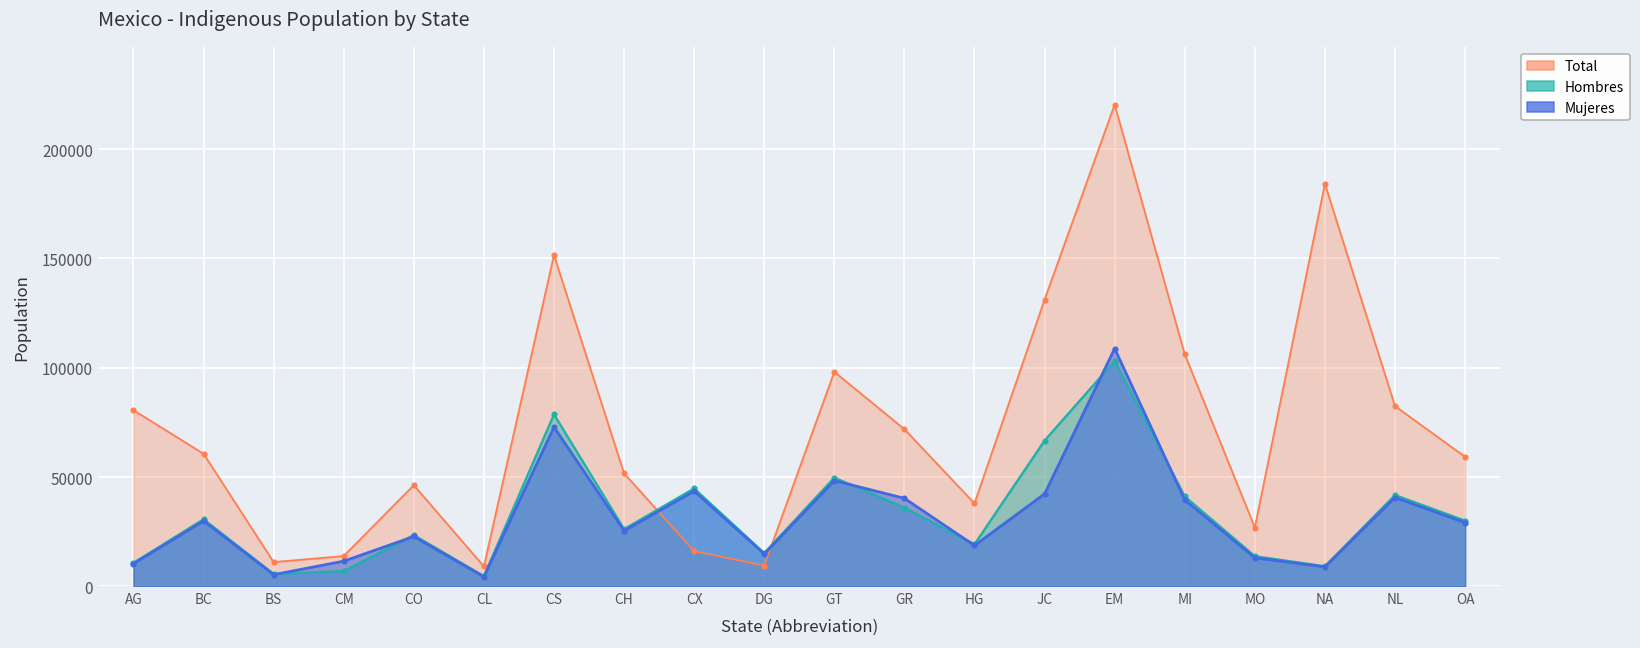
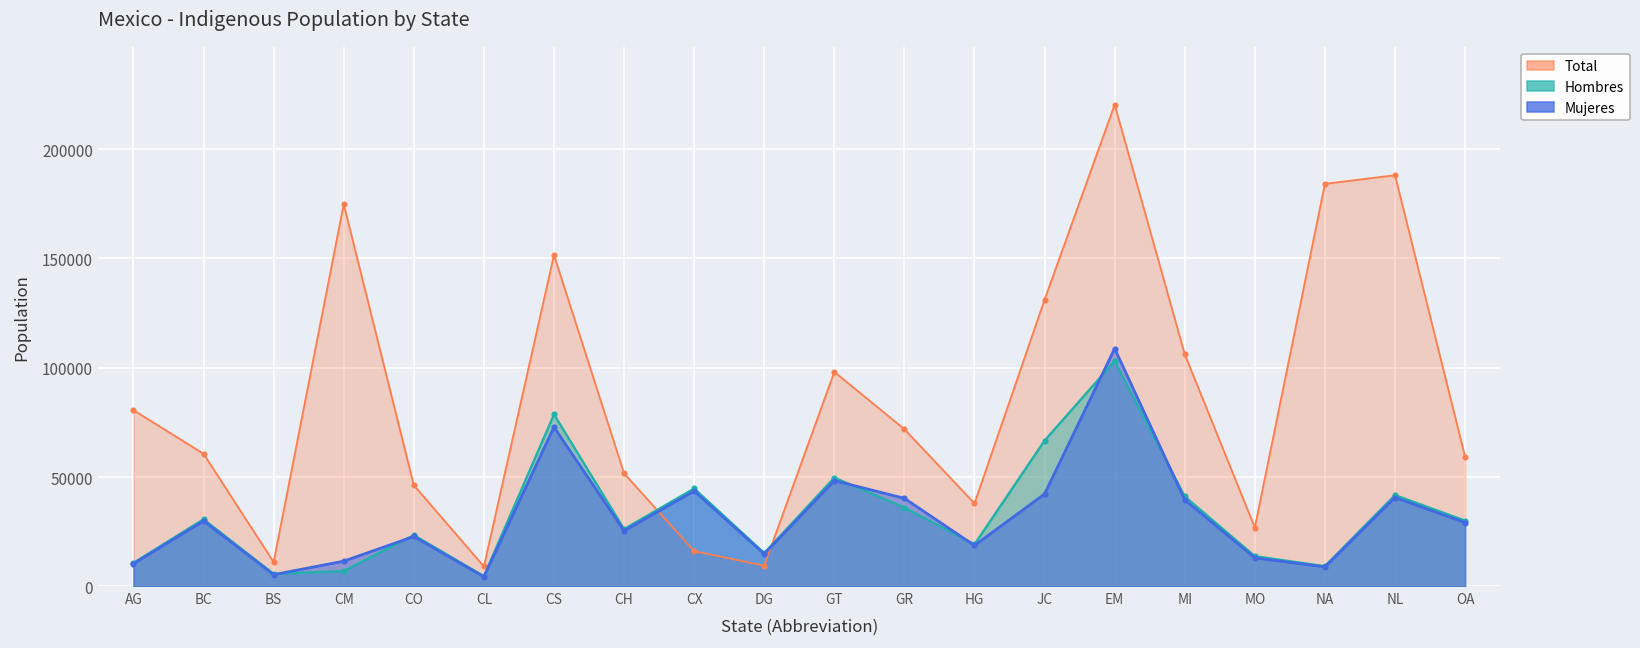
  {
    "Total": {
      "AG": 81000,
      "BC": 61000,
      "BS": 11000,
-     "CM": 14000,
+     "CM": 175000,
      "CO": 46000,
      "CL": 9000,
      "CS": 152000,
      "CH": 52000,
      "CX": 16000,
      "DG": 9000,
      "GT": 98000,
      "GR": 72000,
      "HG": 38000,
      "JC": 131000,
      "EM": 220000,
      "MI": 106000,
      "MO": 27000,
      "NA": 184000,
-     "NL": 82000,
+     "NL": 188000,
      "OA": 59000
    },
    "Hombres": {
      "CM": 7000,
      "CS": 79000,
      "GT": 50000,
      "GR": 36000,
      "JC": 67000,
      "EM": 103000,
      "MI": 41000
    },
    "Mujeres": {
      "CM": 12000,
      "CS": 73000,
      "GT": 48000,
      "GR": 40000,
      "JC": 42000,
      "EM": 109000,
      "MI": 40000
    }
  }
